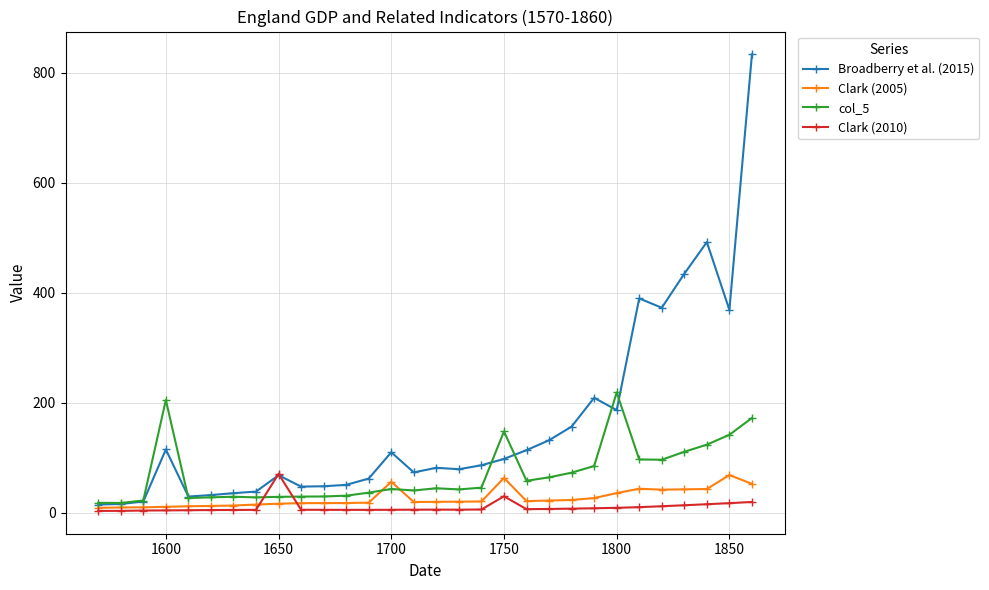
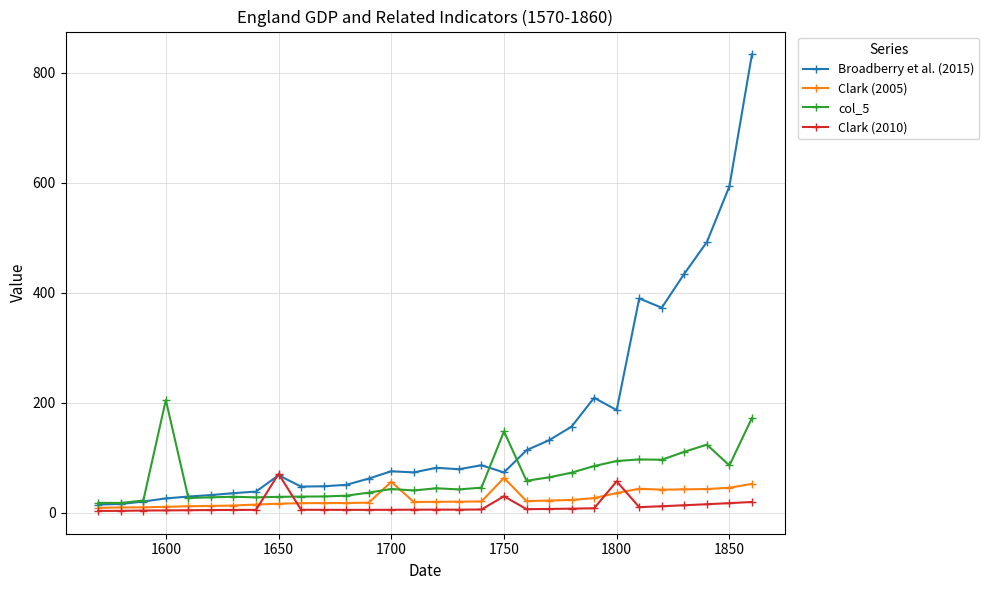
  {
    "Broadberry et al. (2015)": {
-     "1600": 120,
-     "1700": 110,
-     "1750": 100,
+     "1600": 30,
+     "1700": 80,
+     "1750": 70,
      "1800": 190,
-     "1850": 370
+     "1850": 590
    },
    "Clark (2005)": {
      "1600": 10,
      "1650": 20,
      "1700": 60,
      "1750": 60,
      "1800": 40,
-     "1850": 70
+     "1850": 50
    },
    "col_5": {
      "1600": 210,
      "1650": 30,
      "1700": 40,
      "1750": 150,
-     "1800": 220,
-     "1850": 140
+     "1800": 90,
+     "1850": 90
    },
    "Clark (2010)": {
      "1600": 0,
      "1700": 10,
      "1750": 30,
-     "1800": 10,
+     "1800": 60,
      "1850": 20
    }
  }
